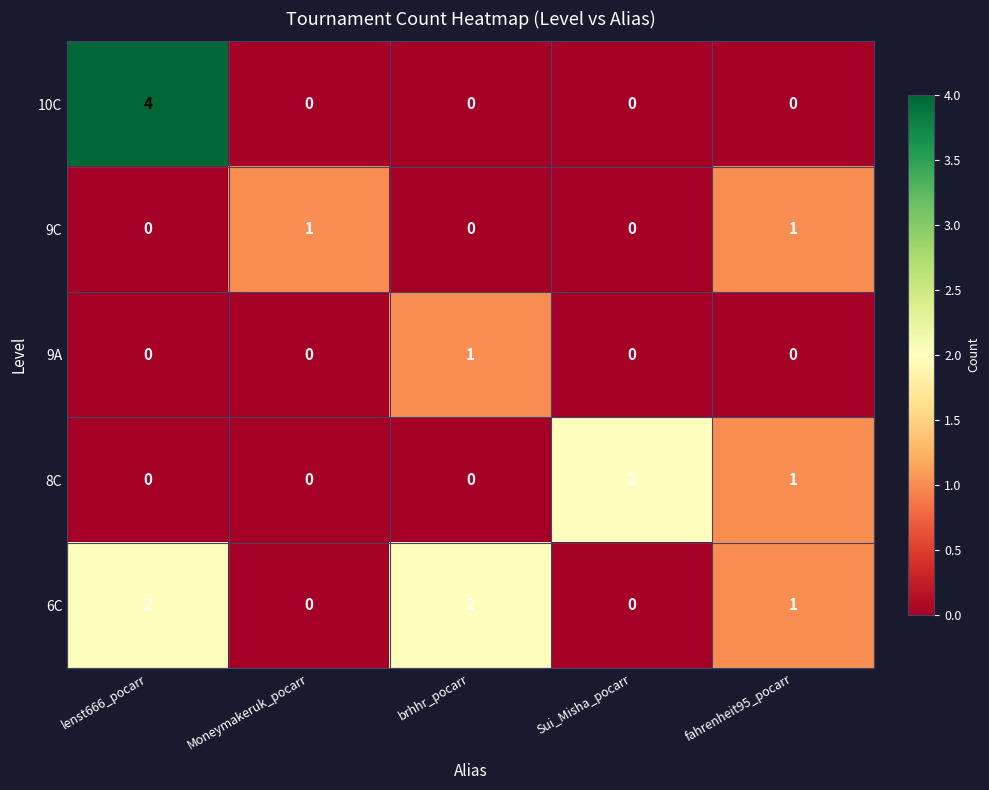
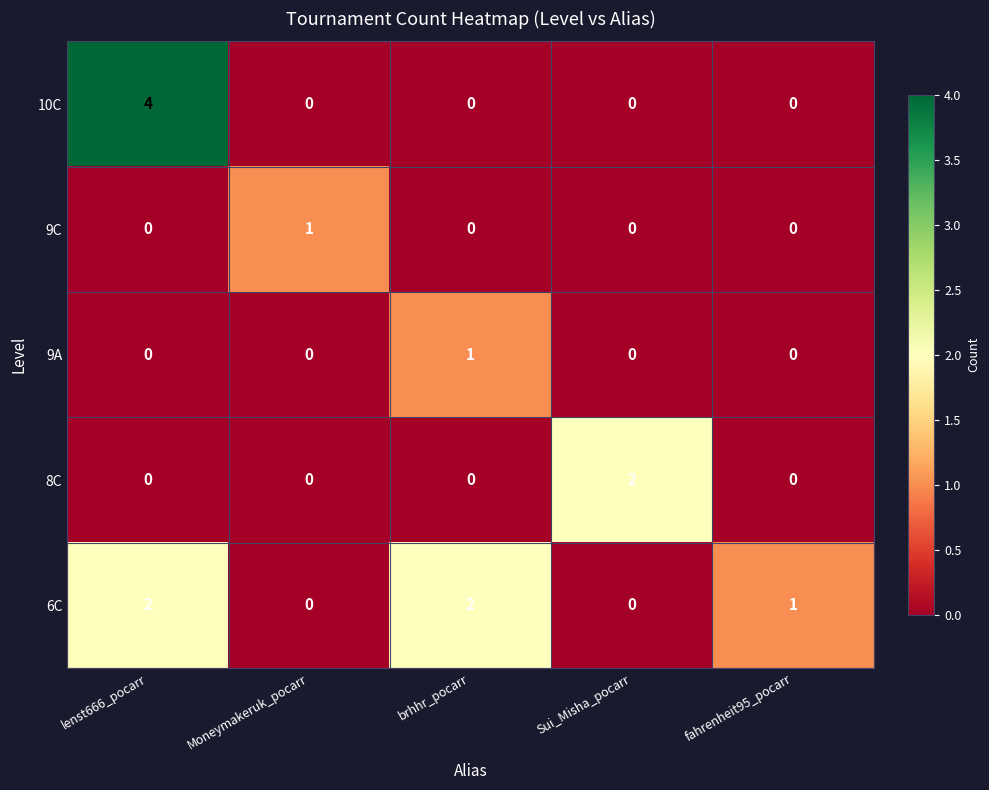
  {
    "10C": {
      "lenst666_pocarr": 4,
      "Moneymakeruk_pocarr": 0,
      "brhhr_pocarr": 0,
      "Sui_Misha_pocarr": 0,
      "fahrenheit95_pocarr": 0
    },
    "9C": {
      "lenst666_pocarr": 0,
      "Moneymakeruk_pocarr": 1,
      "brhhr_pocarr": 0,
      "Sui_Misha_pocarr": 0,
-     "fahrenheit95_pocarr": 1
+     "fahrenheit95_pocarr": 0
    },
    "9A": {
      "lenst666_pocarr": 0,
      "Moneymakeruk_pocarr": 0,
      "brhhr_pocarr": 1,
      "Sui_Misha_pocarr": 0,
      "fahrenheit95_pocarr": 0
    },
    "8C": {
      "lenst666_pocarr": 0,
      "Moneymakeruk_pocarr": 0,
      "brhhr_pocarr": 0,
      "Sui_Misha_pocarr": 2,
-     "fahrenheit95_pocarr": 1
+     "fahrenheit95_pocarr": 0
    },
    "6C": {
      "lenst666_pocarr": 2,
      "Moneymakeruk_pocarr": 0,
      "brhhr_pocarr": 2,
      "Sui_Misha_pocarr": 0,
      "fahrenheit95_pocarr": 1
    }
  }
